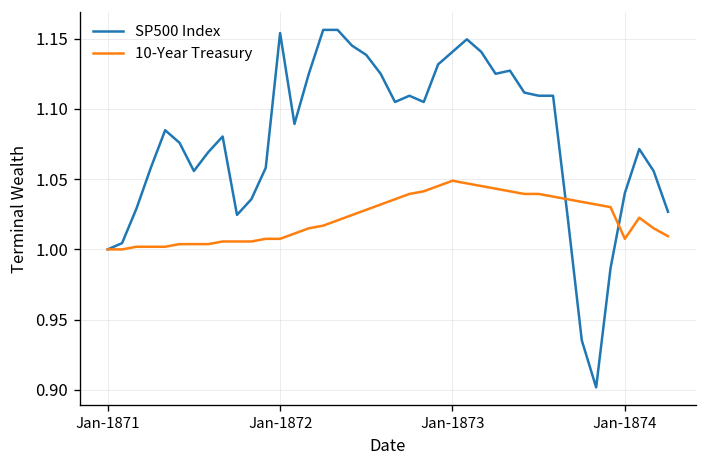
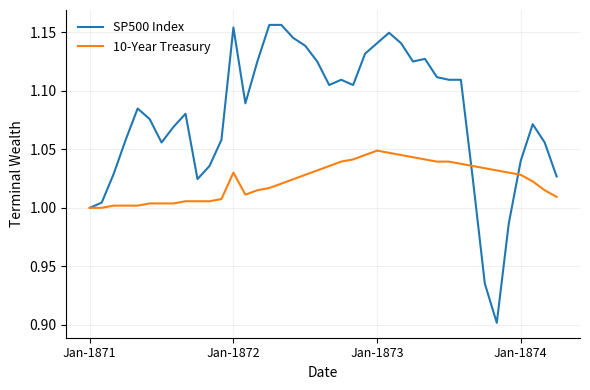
  {
    "SP500 Index": {
      "Jan-1872": 1.154,
      "Jan-1873": 1.141,
      "Jan-1874": 1.040
    },
    "10-Year Treasury": {
-     "Jan-1872": 1.008,
+     "Jan-1872": 1.030,
      "Jan-1873": 1.049,
-     "Jan-1874": 1.008
+     "Jan-1874": 1.028
    }
  }
